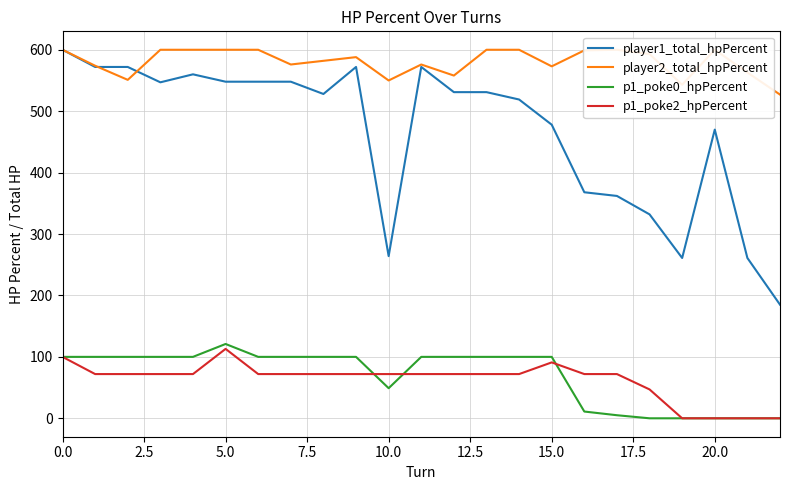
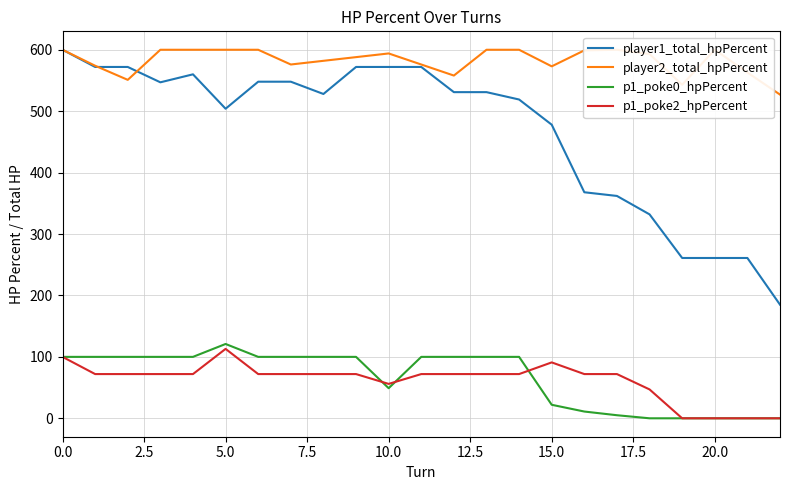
  {
    "player1_total_hpPercent": {
-     "5.0": 550,
-     "10.0": 260,
+     "5.0": 500,
+     "10.0": 570,
      "15.0": 480,
-     "20.0": 470
+     "20.0": 260
    },
    "player2_total_hpPercent": {
      "5.0": 600,
-     "10.0": 550,
+     "10.0": 590,
      "15.0": 570
    },
    "p1_poke0_hpPercent": {
      "5.0": 120,
      "10.0": 50,
-     "15.0": 100
+     "15.0": 20
    },
    "p1_poke2_hpPercent": {
      "5.0": 110,
-     "10.0": 70,
+     "10.0": 60,
      "15.0": 90
    }
  }
